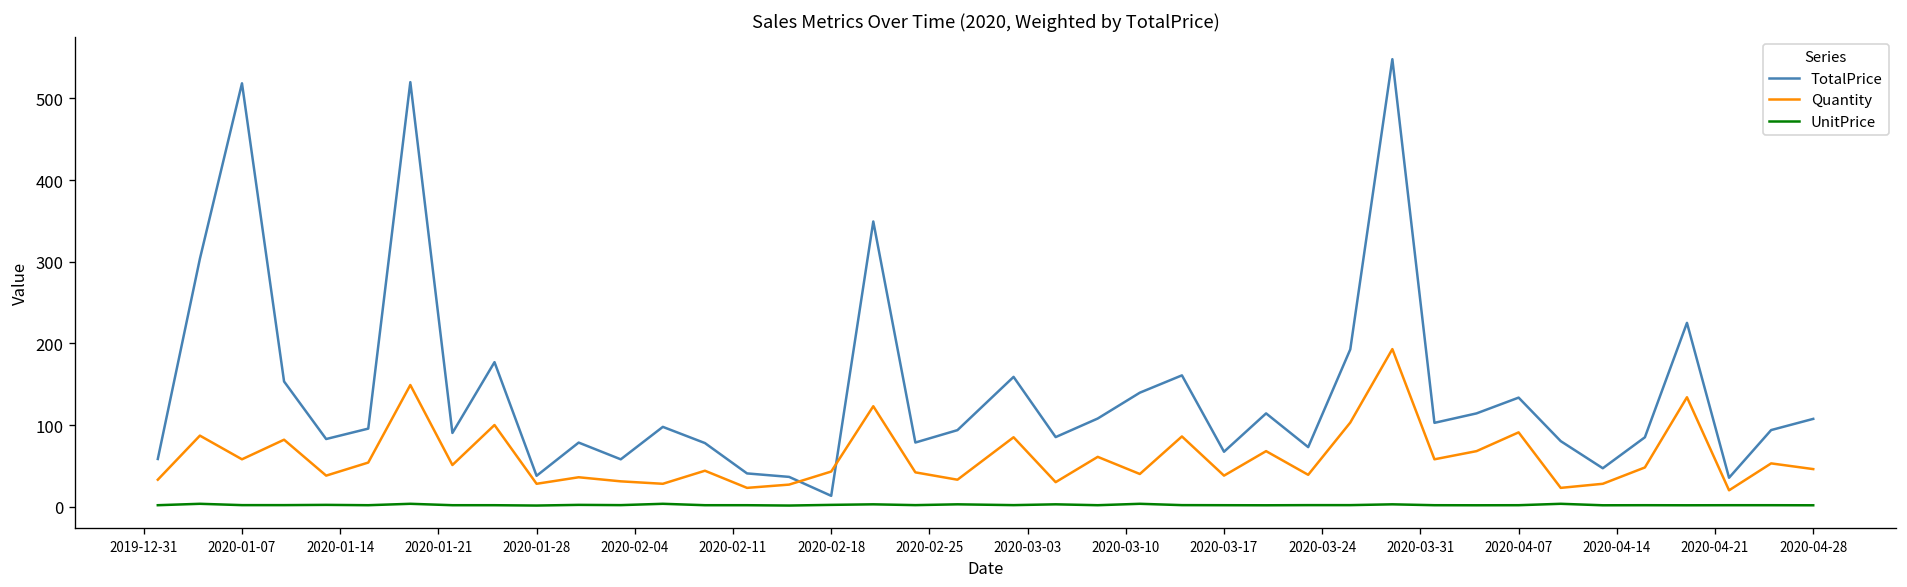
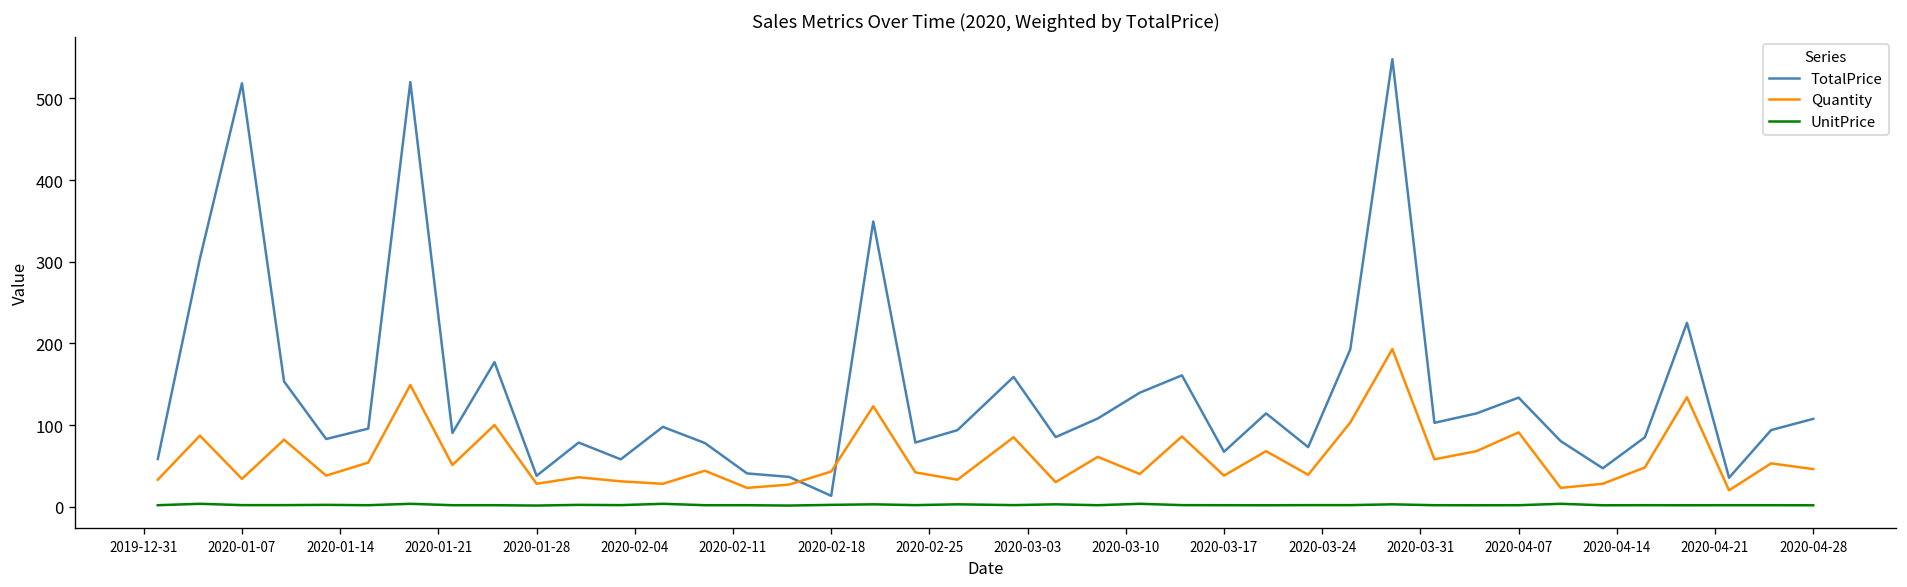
  {
    "TotalPrice": {
      "2020-01-07": 520,
      "2020-01-28": 40,
      "2020-02-18": 10,
      "2020-03-17": 70,
      "2020-04-07": 130,
      "2020-04-28": 110
    },
    "Quantity": {
-     "2020-01-07": 60,
+     "2020-01-07": 30,
      "2020-01-28": 30,
      "2020-02-18": 40,
      "2020-03-17": 40,
      "2020-04-07": 90,
      "2020-04-28": 50
    },
    "UnitPrice": {
      "2020-01-07": 0,
      "2020-01-28": 0,
      "2020-02-18": 0,
      "2020-03-17": 0,
      "2020-04-07": 0,
      "2020-04-28": 0
    }
  }
